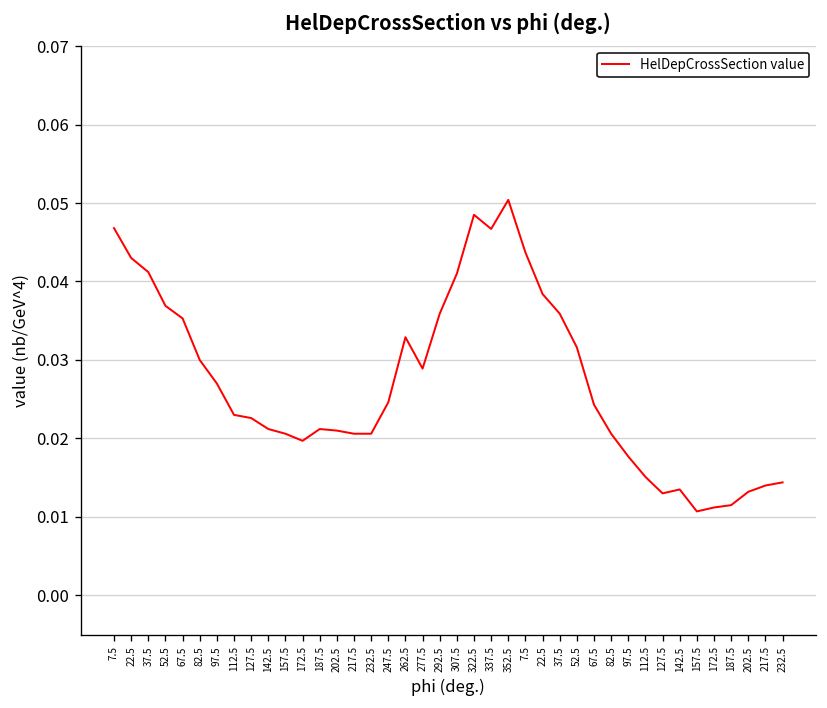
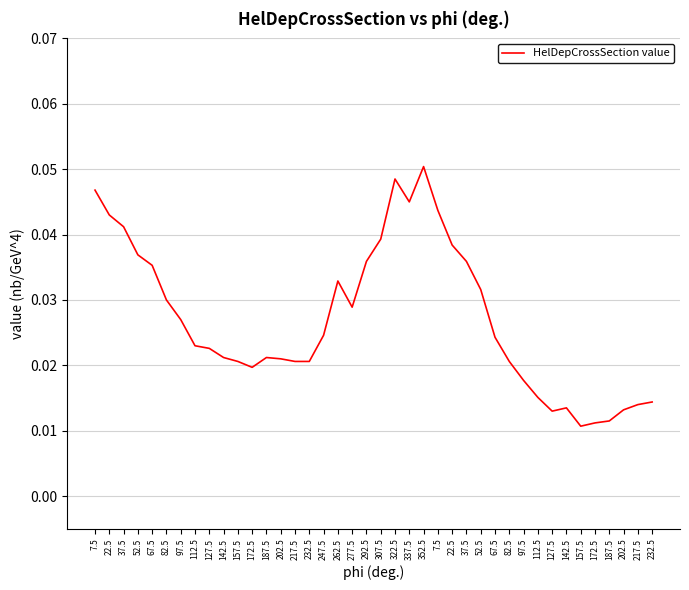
  {
    "247.5": 0.025,
    "262.5": 0.033,
    "277.5": 0.029,
    "292.5": 0.036,
-   "307.5": 0.041,
+   "307.5": 0.039,
    "322.5": 0.049,
-   "337.5": 0.047,
+   "337.5": 0.045,
    "352.5": 0.050
  }
